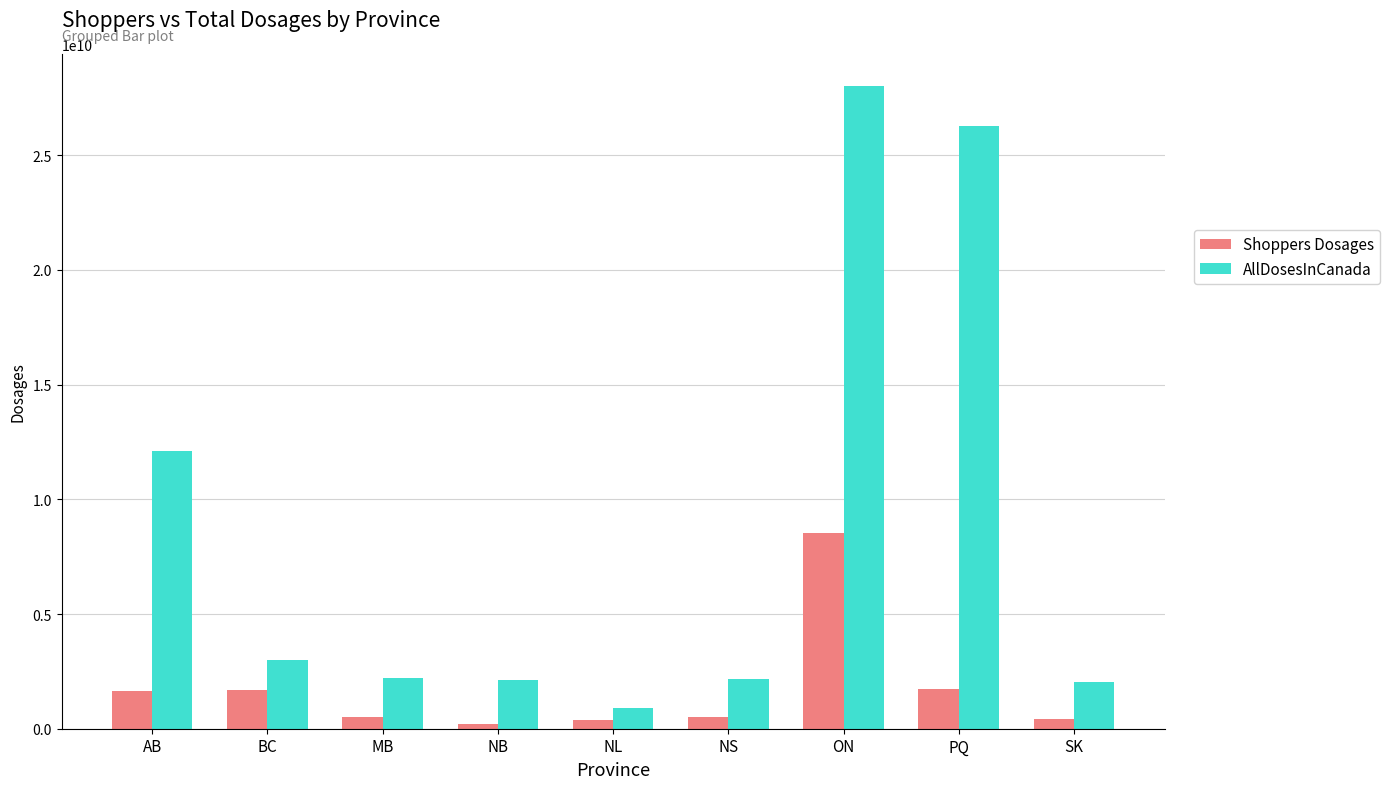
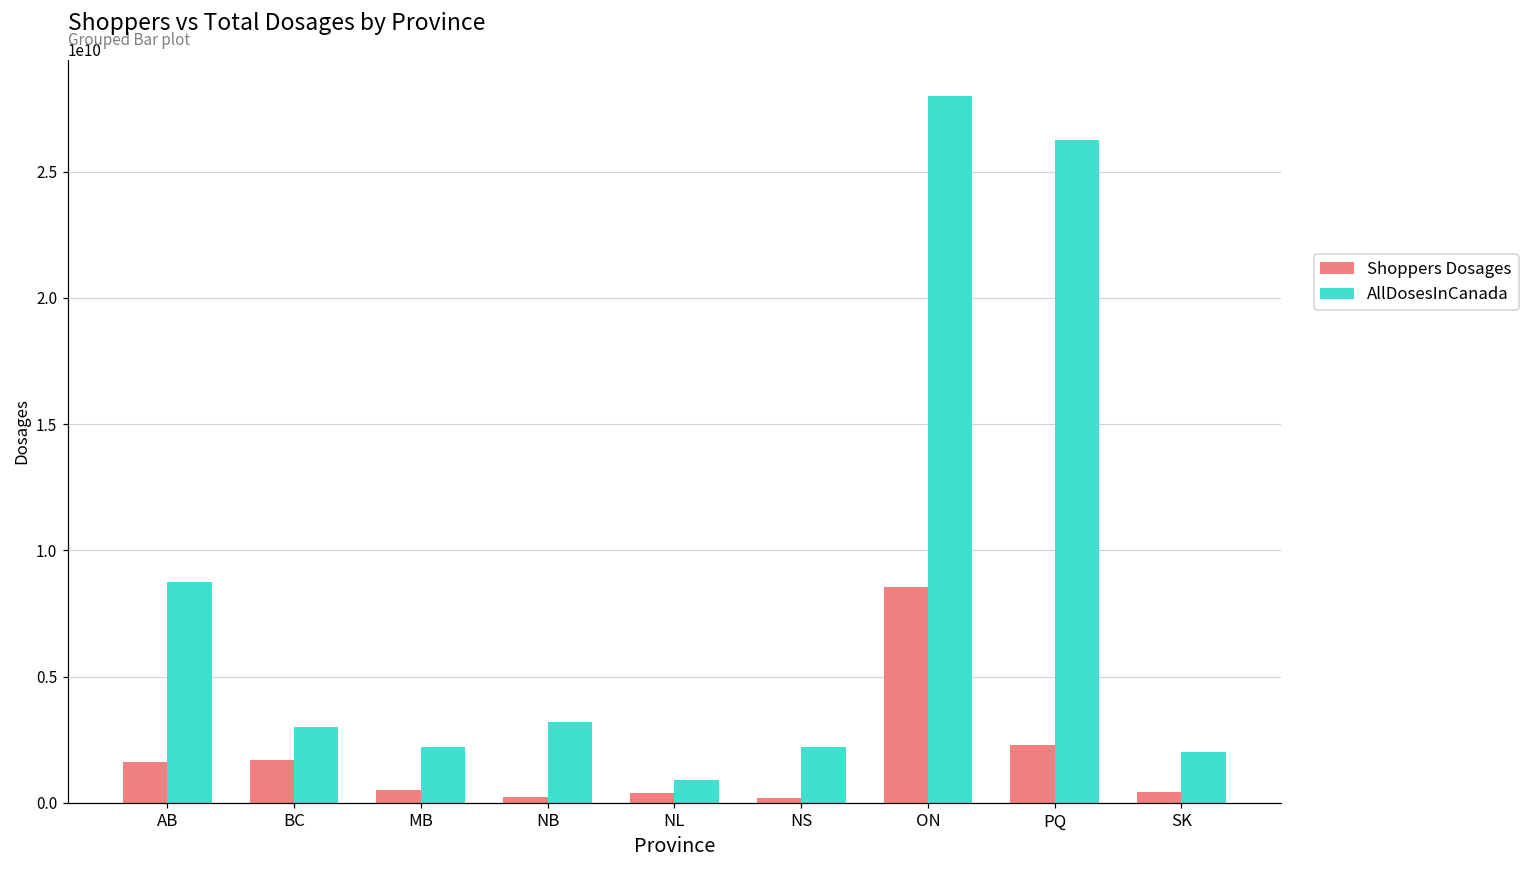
  {
    "Shoppers Dosages": {
      "AB": 1600000000,
      "BC": 1700000000,
      "MB": 500000000,
      "NB": 200000000,
      "NL": 400000000,
-     "NS": 500000000,
+     "NS": 200000000,
      "ON": 8500000000,
-     "PQ": 1700000000,
+     "PQ": 2300000000,
      "SK": 400000000
    },
    "AllDosesInCanada": {
-     "AB": 12100000000,
+     "AB": 8700000000,
      "BC": 3000000000,
      "MB": 2200000000,
-     "NB": 2100000000,
+     "NB": 3200000000,
      "NL": 900000000,
      "NS": 2200000000,
      "ON": 28000000000,
      "PQ": 26300000000,
      "SK": 2000000000
    }
  }
